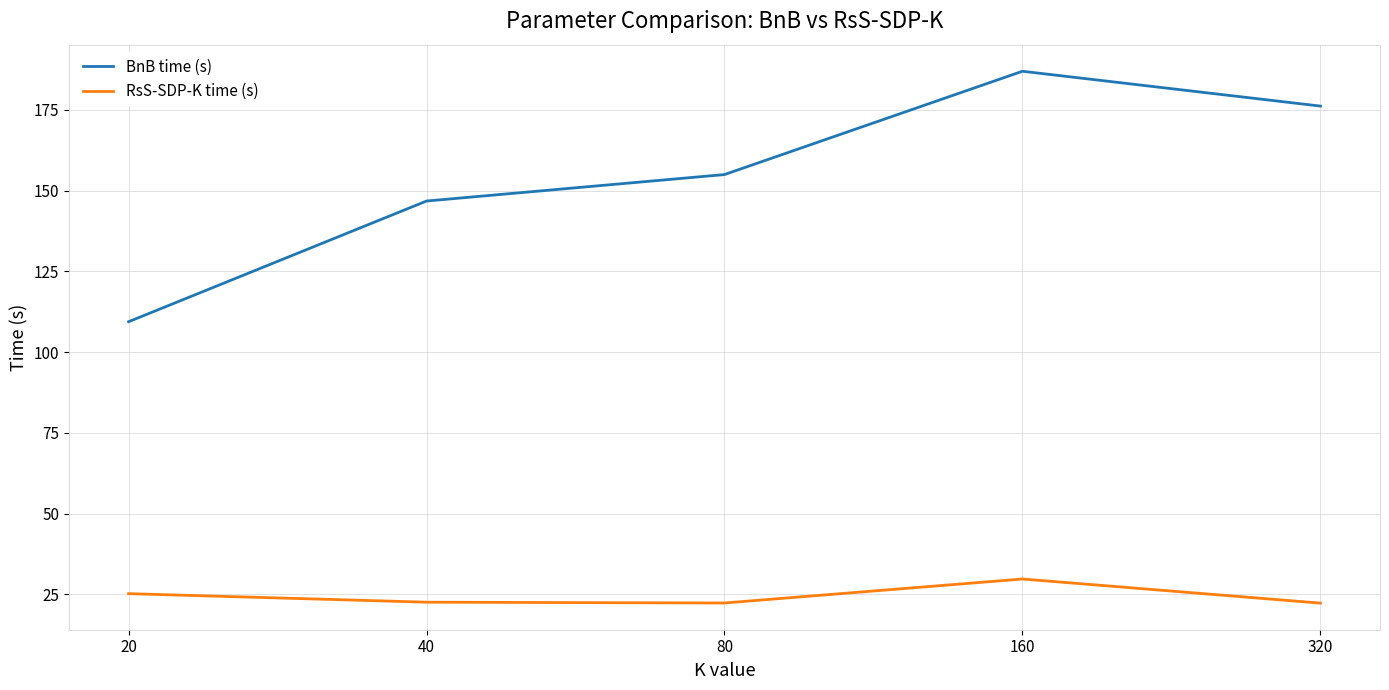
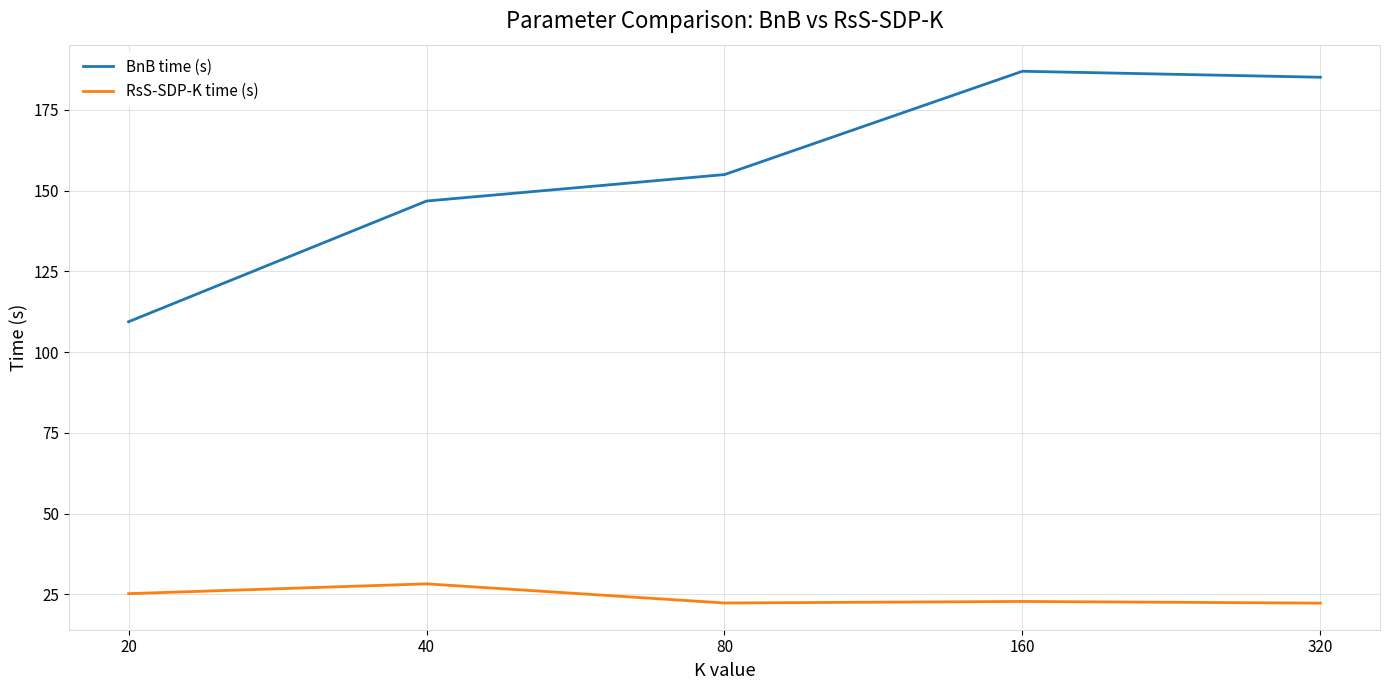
  {
    "BnB time (s)": {
      "20": 109,
      "40": 147,
      "80": 155,
      "160": 187,
-     "320": 176
+     "320": 185
    },
    "RsS-SDP-K time (s)": {
      "20": 25,
-     "40": 23,
+     "40": 28,
      "80": 22,
-     "160": 30,
+     "160": 23,
      "320": 22
    }
  }
